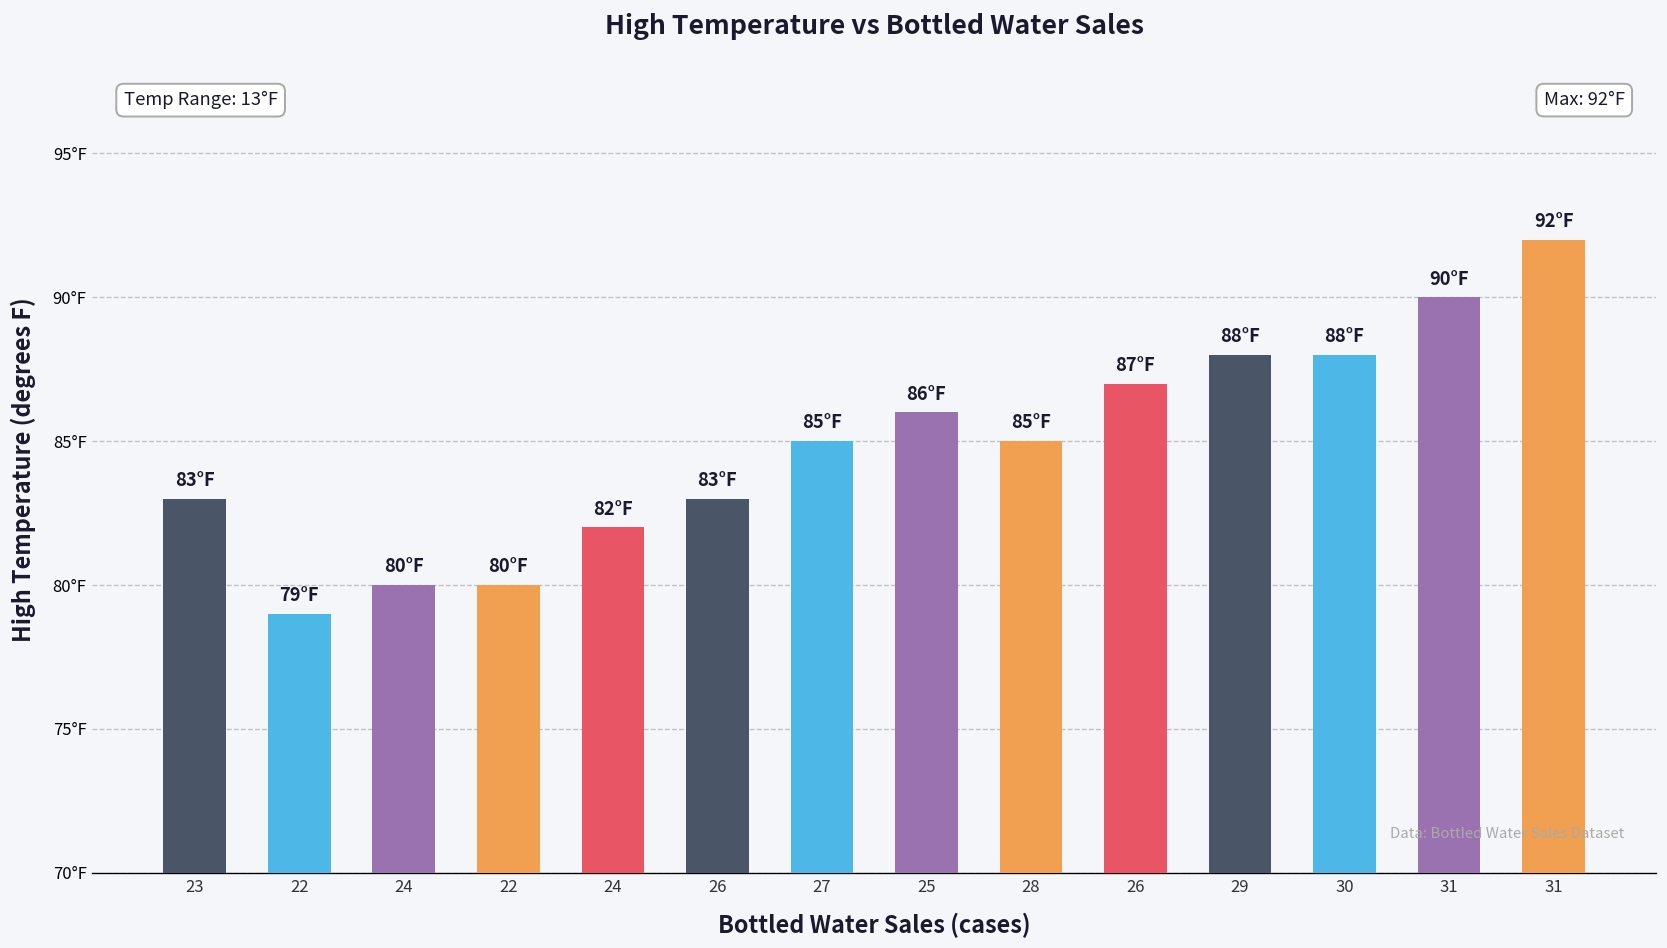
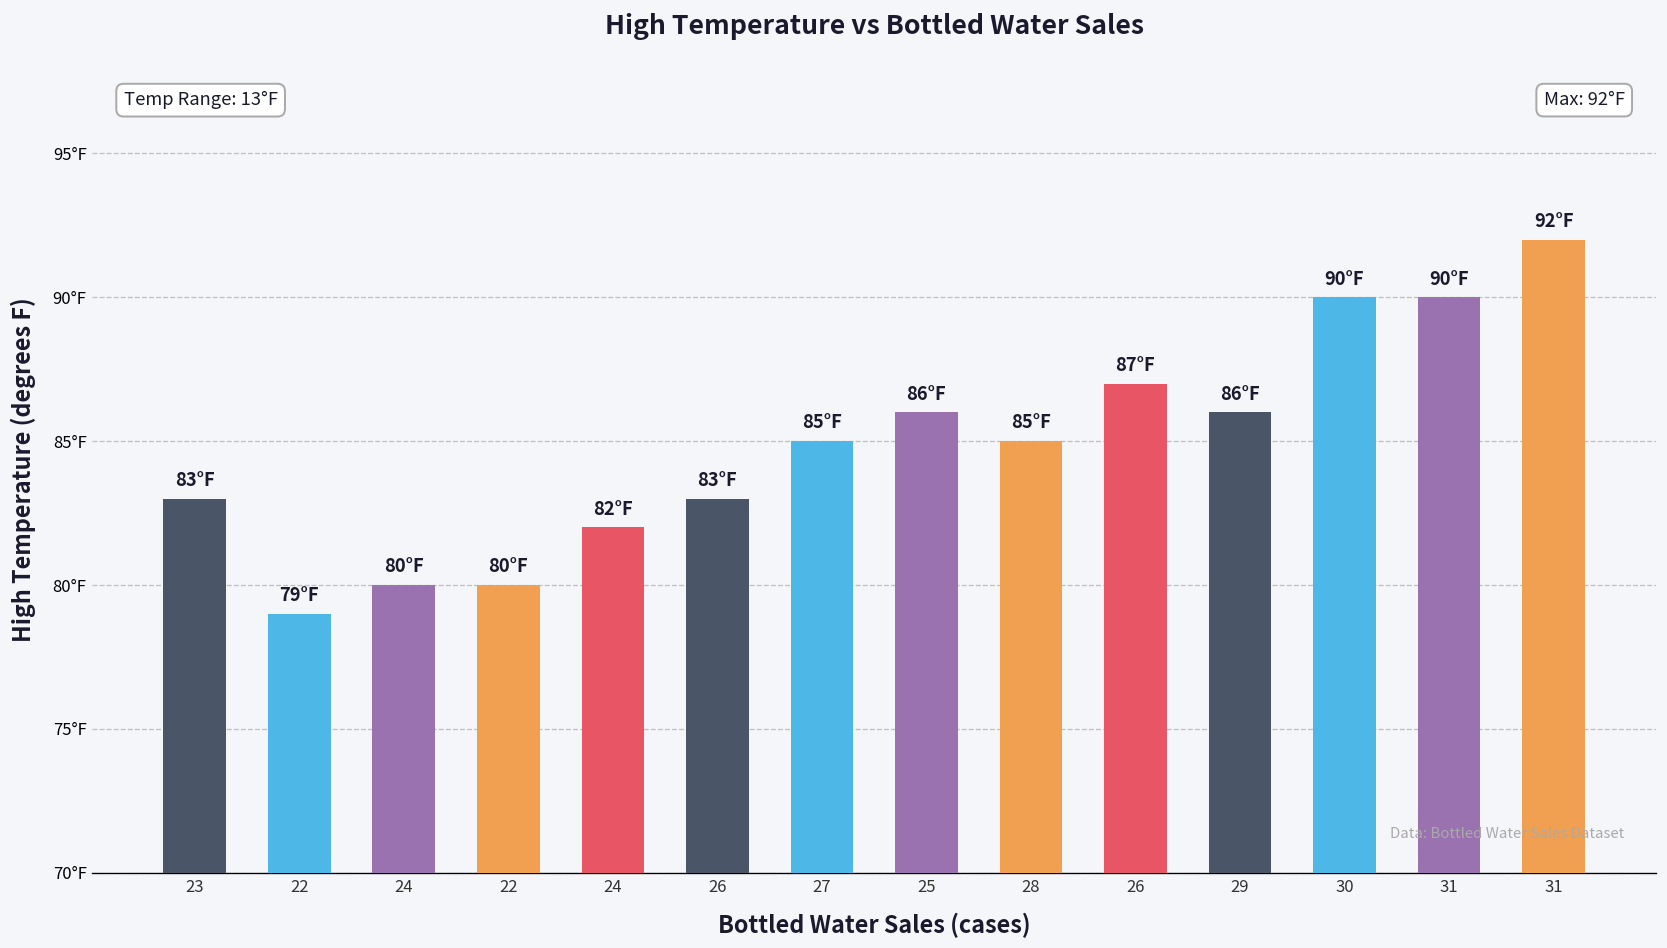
  {
    "23": "83°F",
    "27": "85°F",
    "25": "86°F",
    "28": "85°F",
-   "29": "88°F",
-   "30": "88°F"
+   "29": "86°F",
+   "30": "90°F"
  }
